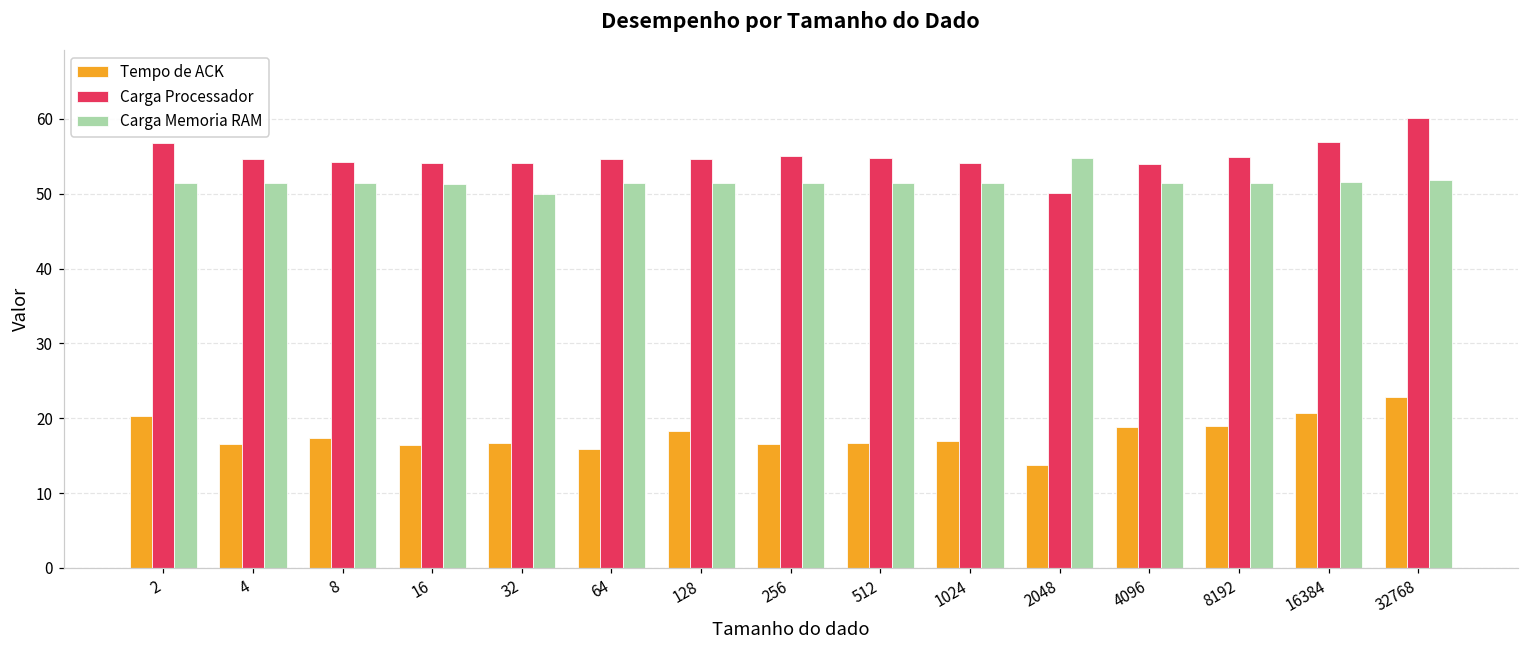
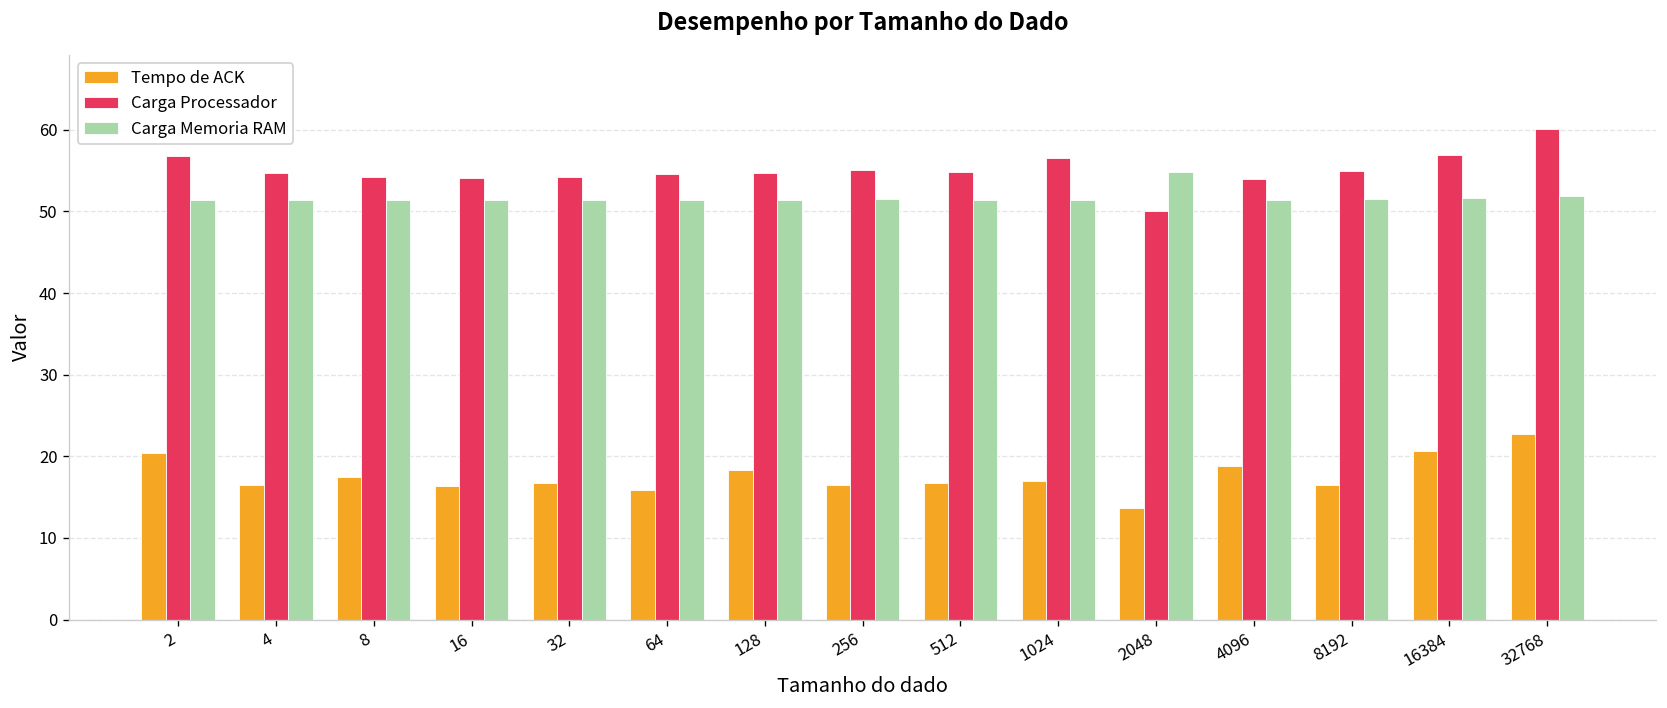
  {
    "Tempo de ACK": {
      "2": 20,
      "4": 17,
      "8": 17,
      "16": 16,
      "32": 17,
      "64": 16,
      "128": 18,
      "256": 17,
      "512": 17,
      "1024": 17,
      "2048": 14,
      "4096": 19,
-     "8192": 19,
+     "8192": 17,
      "16384": 21,
      "32768": 23
    },
    "Carga Processador": {
      "2": 57,
      "4": 55,
      "8": 54,
      "16": 54,
      "32": 54,
      "64": 55,
      "128": 55,
      "256": 55,
      "512": 55,
-     "1024": 54,
+     "1024": 57,
      "2048": 50,
      "4096": 54,
      "8192": 55,
      "16384": 57,
      "32768": 60
    },
    "Carga Memoria RAM": {
      "2": 51,
      "4": 51,
      "8": 51,
      "16": 51,
-     "32": 50,
+     "32": 51,
      "64": 51,
      "128": 51,
      "256": 51,
      "512": 51,
      "1024": 51,
      "2048": 55,
      "4096": 51,
      "8192": 51,
      "16384": 52,
      "32768": 52
    }
  }
